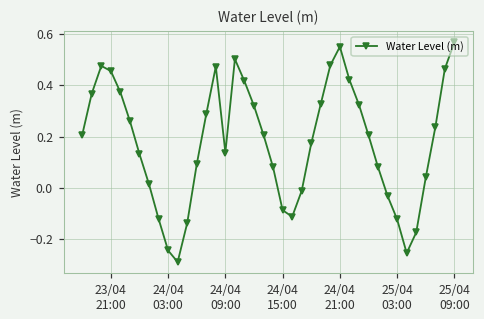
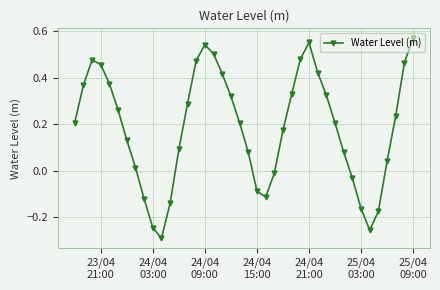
  {
    "23/04 21:00": 0.46,
    "24/04 03:00": -0.24,
-   "24/04 09:00": 0.14,
+   "24/04 09:00": 0.54,
    "24/04 15:00": -0.09,
    "24/04 21:00": 0.55,
-   "25/04 03:00": -0.12
+   "25/04 03:00": -0.16
  }
